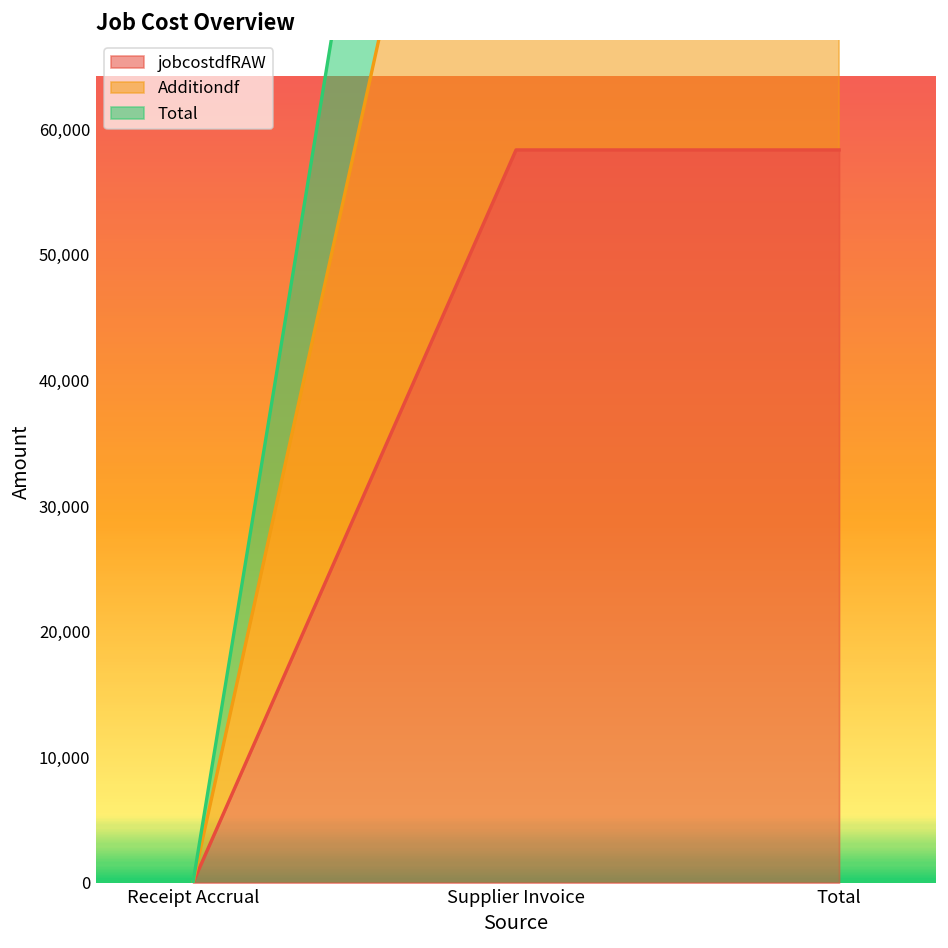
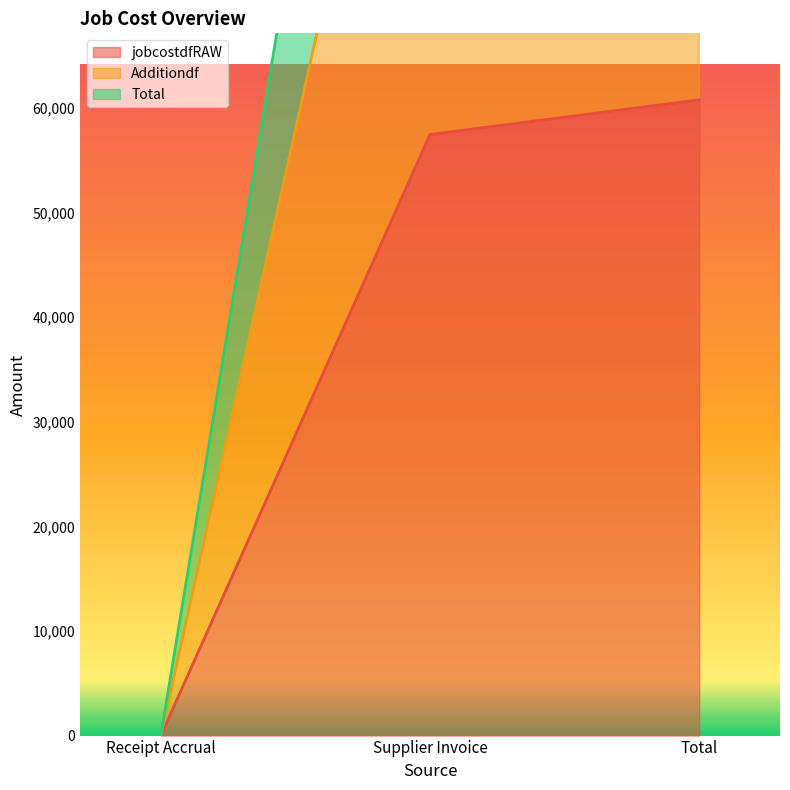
  {
    "jobcostdfRAW": {
-     "Supplier Invoice": "58,400",
-     "Total": "58,400"
+     "Supplier Invoice": "57,400",
+     "Total": "60,800"
    }
  }
